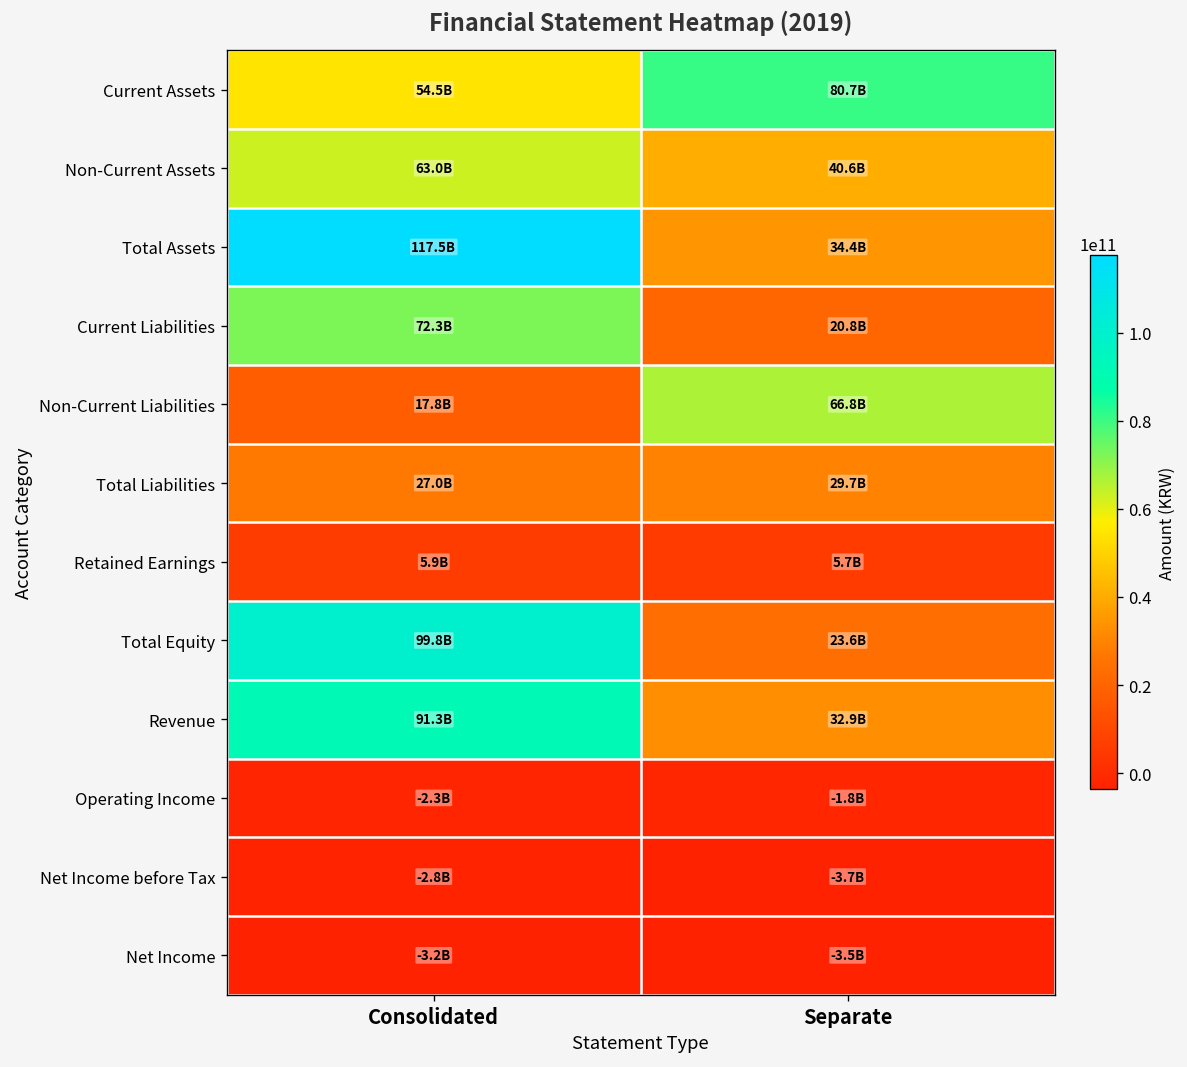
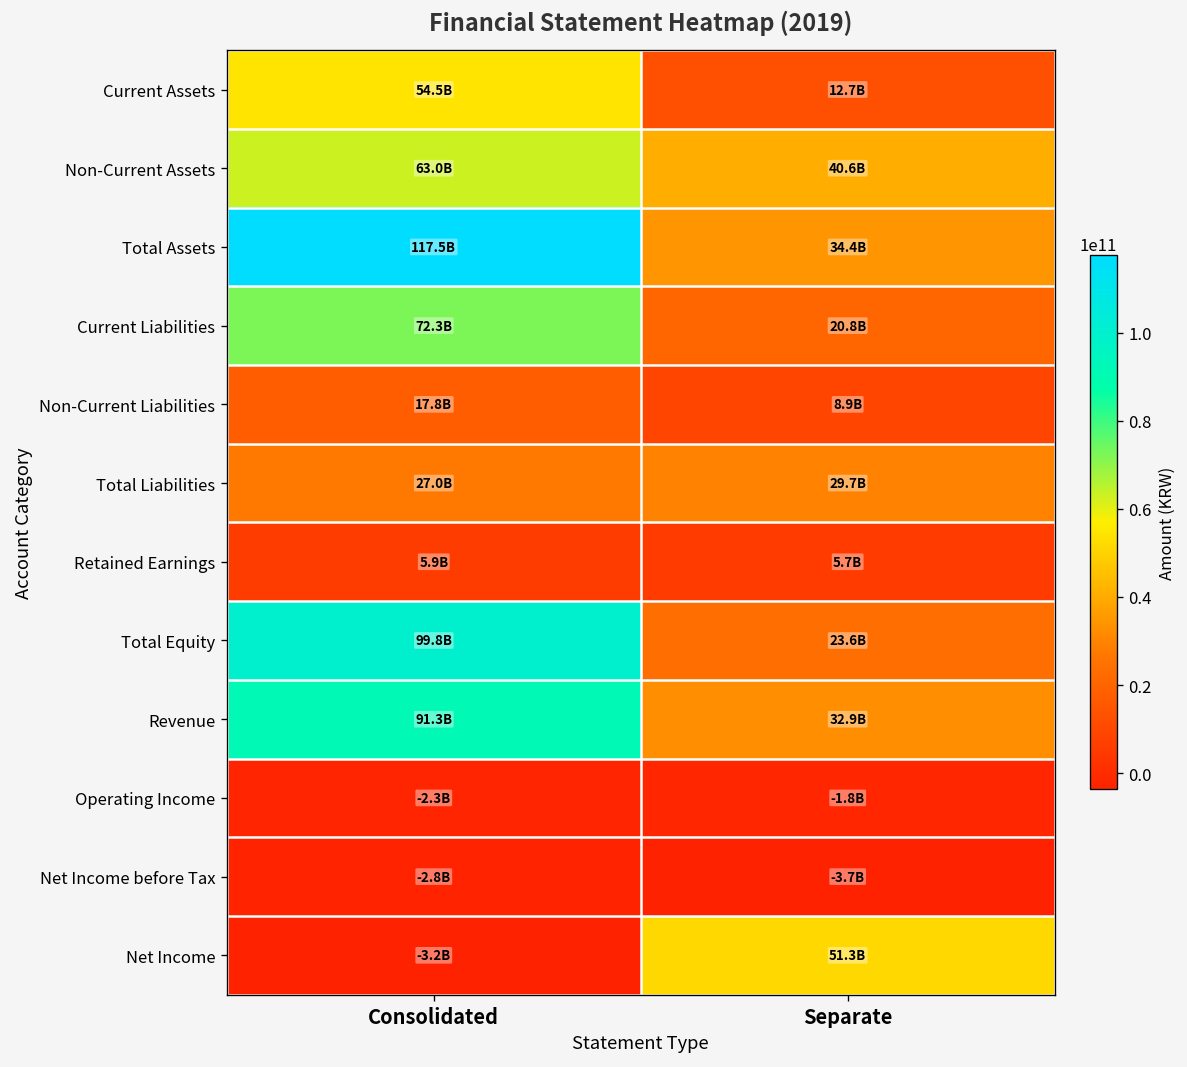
  {
    "Current Assets": {
-     "Separate": "80.7B"
+     "Separate": "12.7B"
    },
    "Non-Current Liabilities": {
-     "Separate": "66.8B"
+     "Separate": "8.9B"
    },
    "Net Income": {
-     "Separate": "-3.5B"
+     "Separate": "51.3B"
    }
  }
